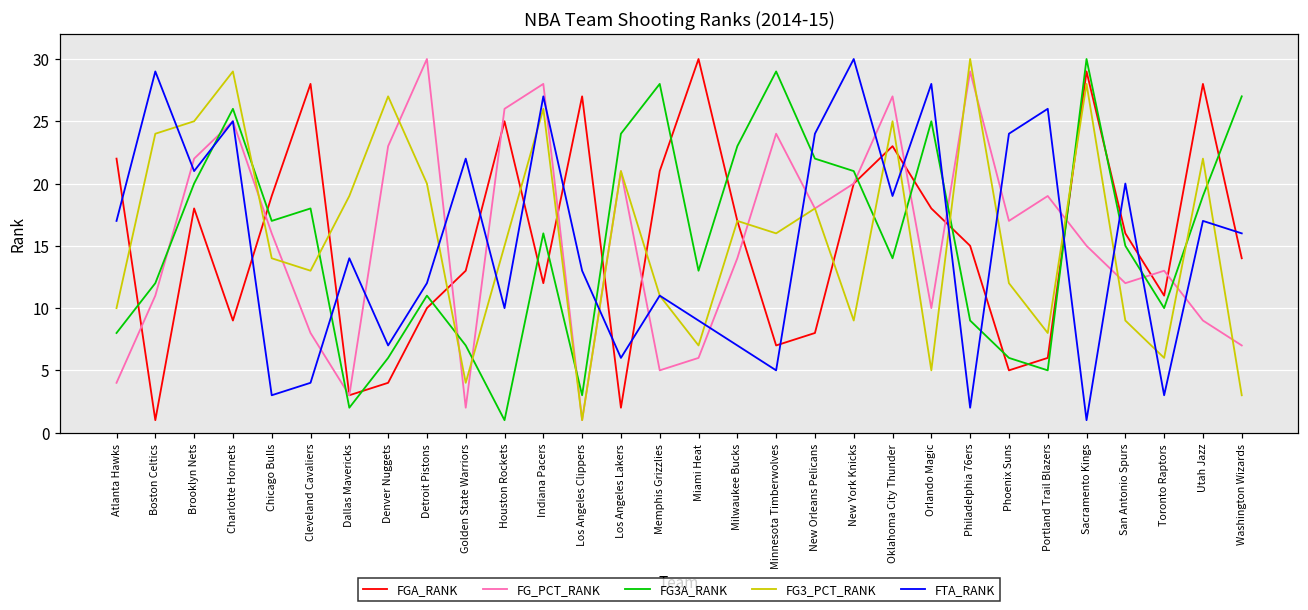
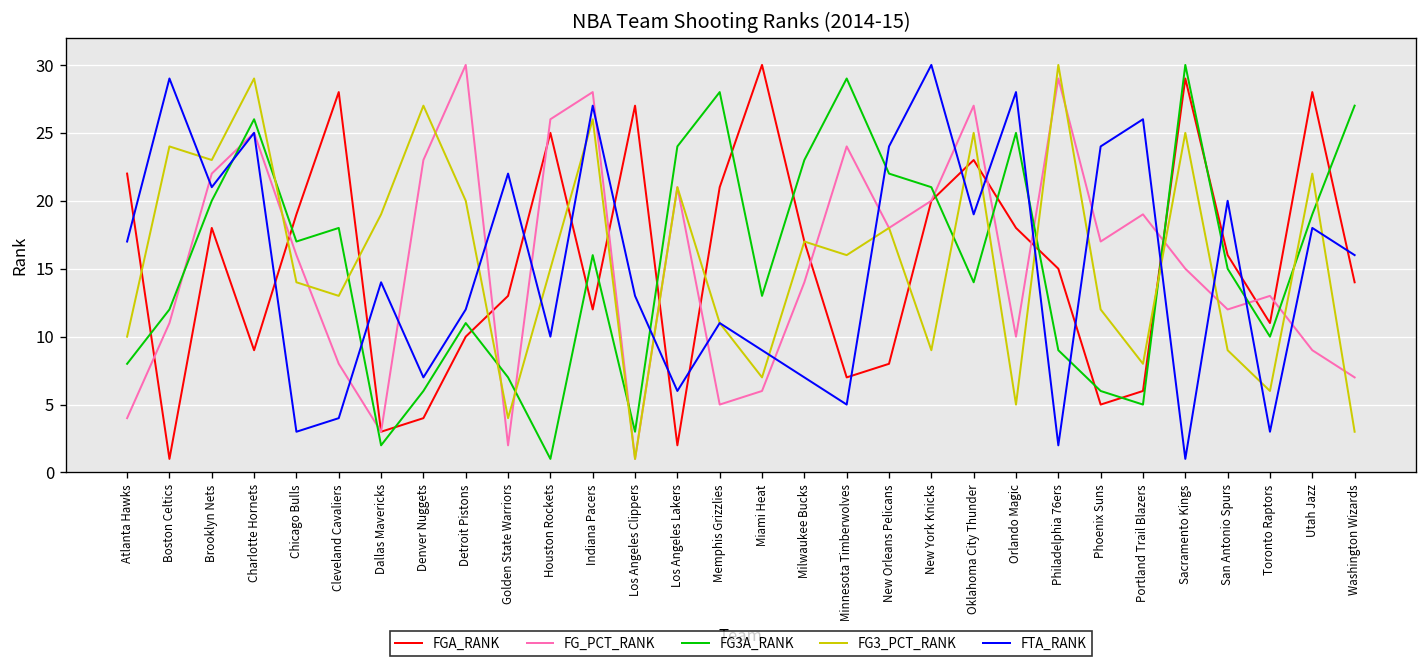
  {
    "FGA_RANK": {
      "Atlanta Hawks": 22,
      "Boston Celtics": 1,
      "Brooklyn Nets": 18,
      "Charlotte Hornets": 9,
      "Chicago Bulls": 19,
      "Cleveland Cavaliers": 28,
      "Denver Nuggets": 4,
      "Detroit Pistons": 10,
      "Golden State Warriors": 13,
      "Houston Rockets": 25,
      "Indiana Pacers": 12,
      "Los Angeles Clippers": 27,
      "Los Angeles Lakers": 2,
      "Memphis Grizzlies": 21,
      "Miami Heat": 30,
      "Minnesota Timberwolves": 7,
      "New Orleans Pelicans": 8,
      "Oklahoma City Thunder": 23,
      "Orlando Magic": 18,
      "Philadelphia 76ers": 15,
      "Phoenix Suns": 5,
      "Portland Trail Blazers": 6,
      "Sacramento Kings": 29,
      "San Antonio Spurs": 16,
      "Toronto Raptors": 11,
      "Utah Jazz": 28,
      "Washington Wizards": 14
    },
    "FG_PCT_RANK": {
      "Atlanta Hawks": 4,
      "Boston Celtics": 11,
      "Brooklyn Nets": 22,
      "Chicago Bulls": 16,
      "Cleveland Cavaliers": 8,
      "Denver Nuggets": 23,
      "Detroit Pistons": 30,
      "Golden State Warriors": 2,
      "Houston Rockets": 26,
      "Indiana Pacers": 28,
      "Memphis Grizzlies": 5,
      "Miami Heat": 6,
      "Milwaukee Bucks": 14,
      "Minnesota Timberwolves": 24,
      "Oklahoma City Thunder": 27,
      "Orlando Magic": 10,
      "Philadelphia 76ers": 29,
      "Phoenix Suns": 17,
      "Portland Trail Blazers": 19,
      "Sacramento Kings": 15,
      "San Antonio Spurs": 12,
      "Toronto Raptors": 13,
      "Utah Jazz": 9,
      "Washington Wizards": 7
    },
    "FG3A_RANK": {
      "Atlanta Hawks": 8,
      "Boston Celtics": 12,
      "Brooklyn Nets": 20,
      "Charlotte Hornets": 26,
      "Chicago Bulls": 17,
      "Cleveland Cavaliers": 18,
      "Dallas Mavericks": 2,
      "Denver Nuggets": 6,
      "Detroit Pistons": 11,
      "Golden State Warriors": 7,
      "Houston Rockets": 1,
      "Indiana Pacers": 16,
      "Los Angeles Clippers": 3,
      "Los Angeles Lakers": 24,
      "Memphis Grizzlies": 28,
      "Miami Heat": 13,
      "Milwaukee Bucks": 23,
      "Minnesota Timberwolves": 29,
      "New Orleans Pelicans": 22,
      "New York Knicks": 21,
      "Oklahoma City Thunder": 14,
      "Orlando Magic": 25,
      "Philadelphia 76ers": 9,
      "Phoenix Suns": 6,
      "Portland Trail Blazers": 5,
      "Sacramento Kings": 30,
      "San Antonio Spurs": 15,
      "Toronto Raptors": 10,
      "Utah Jazz": 19,
      "Washington Wizards": 27
    },
    "FG3_PCT_RANK": {
      "Atlanta Hawks": 10,
      "Boston Celtics": 24,
-     "Brooklyn Nets": 25,
+     "Brooklyn Nets": 23,
      "Charlotte Hornets": 29,
      "Chicago Bulls": 14,
      "Cleveland Cavaliers": 13,
      "Dallas Mavericks": 19,
      "Denver Nuggets": 27,
      "Detroit Pistons": 20,
      "Golden State Warriors": 4,
      "Houston Rockets": 15,
      "Indiana Pacers": 26,
      "Miami Heat": 7,
      "Minnesota Timberwolves": 16,
      "New York Knicks": 9,
      "Oklahoma City Thunder": 25,
      "Orlando Magic": 5,
      "Philadelphia 76ers": 30,
      "Phoenix Suns": 12,
      "Portland Trail Blazers": 8,
-     "Sacramento Kings": 28,
+     "Sacramento Kings": 25,
      "San Antonio Spurs": 9,
      "Toronto Raptors": 6,
      "Utah Jazz": 22,
      "Washington Wizards": 3
    },
    "FTA_RANK": {
      "Atlanta Hawks": 17,
      "Boston Celtics": 29,
      "Brooklyn Nets": 21,
      "Chicago Bulls": 3,
      "Cleveland Cavaliers": 4,
      "Dallas Mavericks": 14,
      "Denver Nuggets": 7,
      "Detroit Pistons": 12,
      "Golden State Warriors": 22,
      "Houston Rockets": 10,
      "Indiana Pacers": 27,
      "Los Angeles Clippers": 13,
      "Los Angeles Lakers": 6,
      "Miami Heat": 9,
      "Milwaukee Bucks": 7,
      "Minnesota Timberwolves": 5,
      "New Orleans Pelicans": 24,
      "New York Knicks": 30,
      "Oklahoma City Thunder": 19,
      "Orlando Magic": 28,
      "Philadelphia 76ers": 2,
      "Phoenix Suns": 24,
      "Portland Trail Blazers": 26,
      "Sacramento Kings": 1,
      "San Antonio Spurs": 20,
      "Toronto Raptors": 3,
-     "Utah Jazz": 17,
+     "Utah Jazz": 18,
      "Washington Wizards": 16
    }
  }
